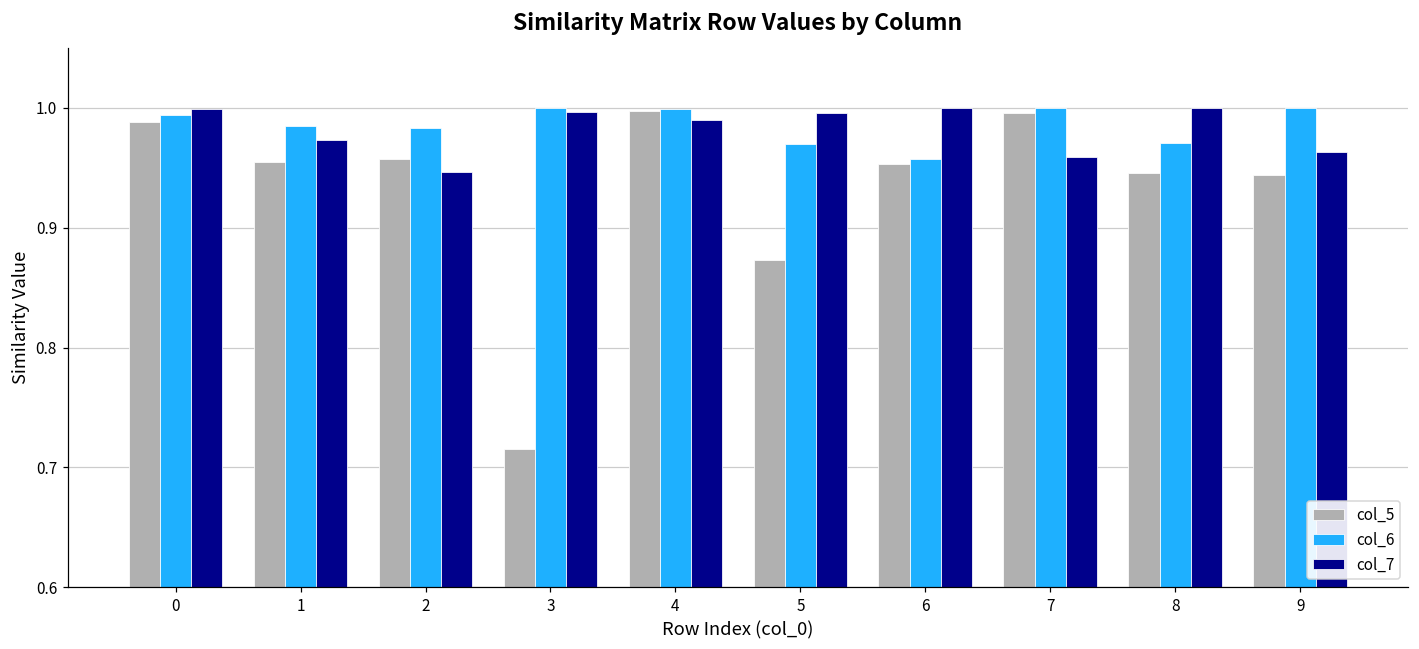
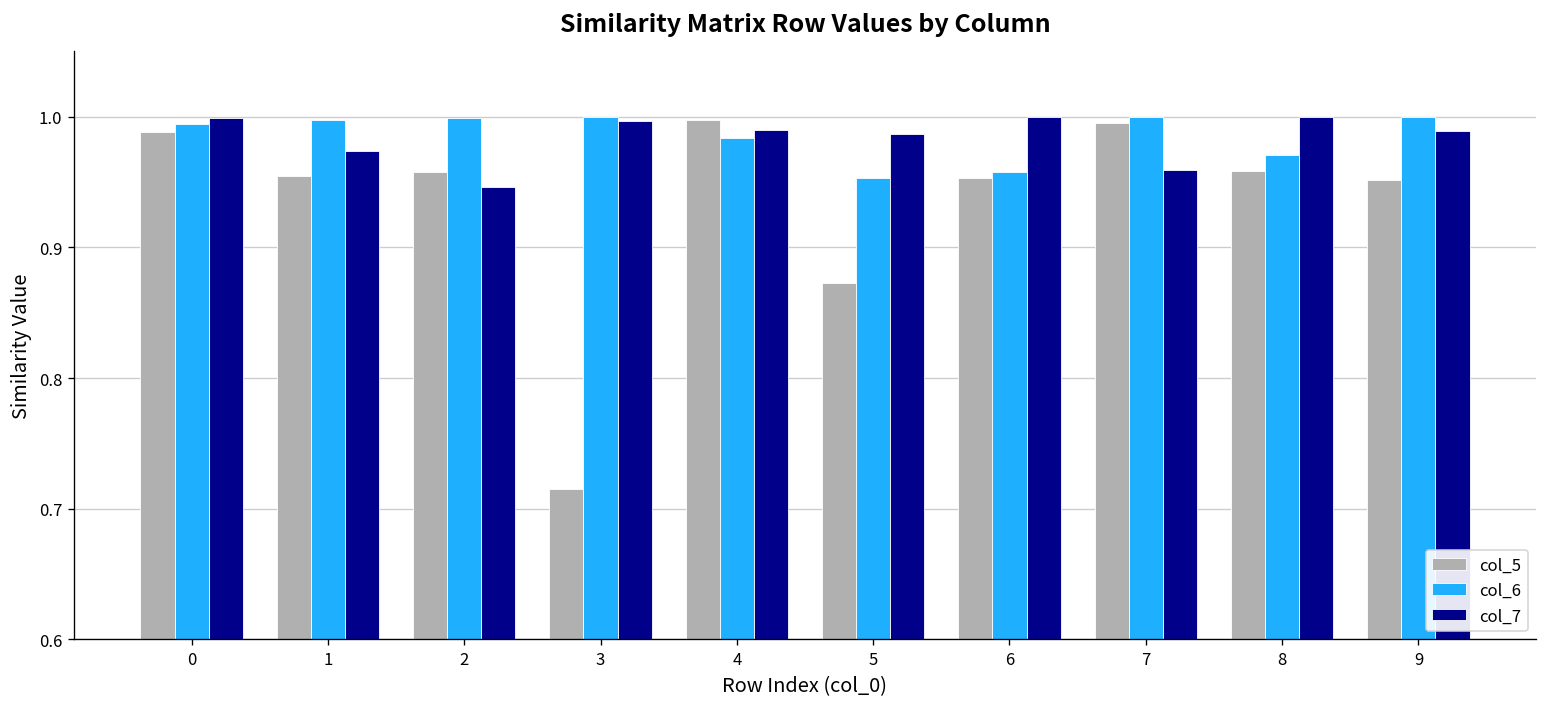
  {
    "col_5": {
      "0": 0.988,
      "1": 0.955,
      "2": 0.958,
      "3": 0.715,
      "4": 0.998,
      "5": 0.873,
      "6": 0.953,
      "7": 0.995,
-     "8": 0.946,
-     "9": 0.944
+     "8": 0.959,
+     "9": 0.951
    },
    "col_6": {
      "0": 0.994,
-     "1": 0.985,
-     "2": 0.983,
+     "1": 0.998,
+     "2": 0.999,
      "3": 1.000,
-     "4": 0.999,
-     "5": 0.970,
+     "4": 0.984,
+     "5": 0.953,
      "6": 0.957,
      "7": 1.000,
      "8": 0.971,
      "9": 1.000
    },
    "col_7": {
      "0": 0.999,
      "1": 0.973,
      "2": 0.946,
      "3": 0.997,
      "4": 0.990,
-     "5": 0.995,
+     "5": 0.987,
      "6": 1.000,
      "7": 0.959,
      "8": 1.000,
-     "9": 0.963
+     "9": 0.989
    }
  }
